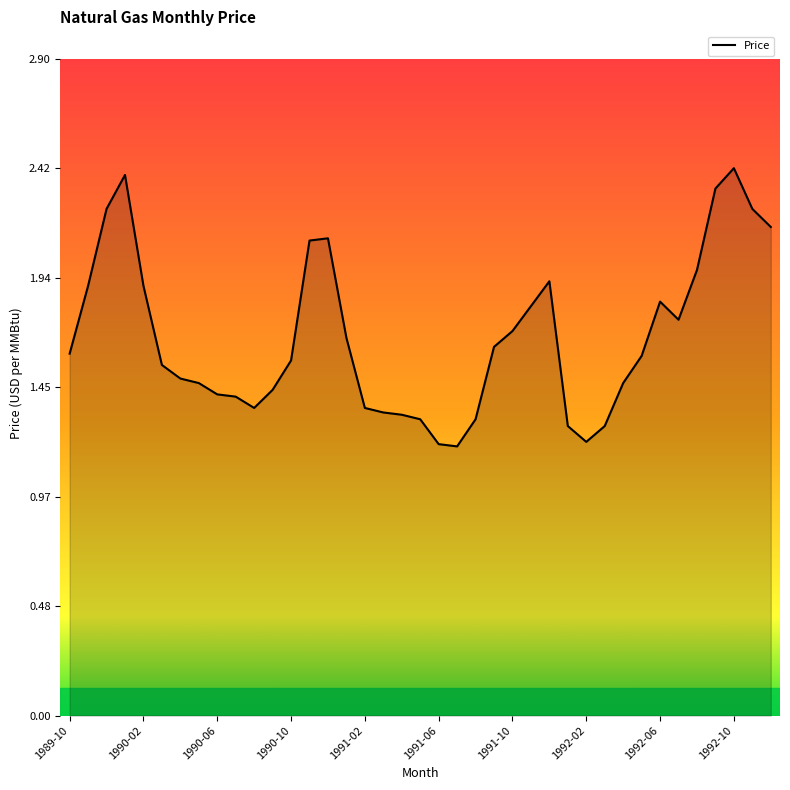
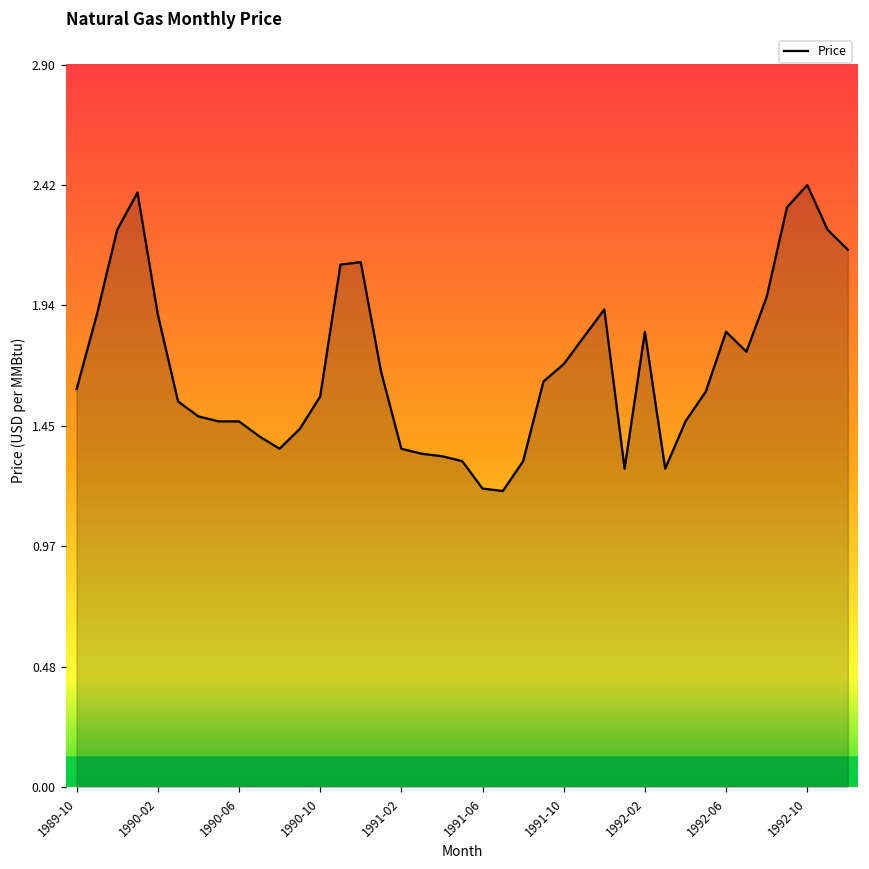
  {
    "1989-10": 1.60,
    "1990-02": 1.90,
-   "1990-06": 1.42,
+   "1990-06": 1.47,
    "1990-10": 1.57,
    "1991-02": 1.36,
    "1991-06": 1.20,
    "1991-10": 1.70,
-   "1992-02": 1.21,
+   "1992-02": 1.83,
    "1992-06": 1.83,
    "1992-10": 2.42
  }
